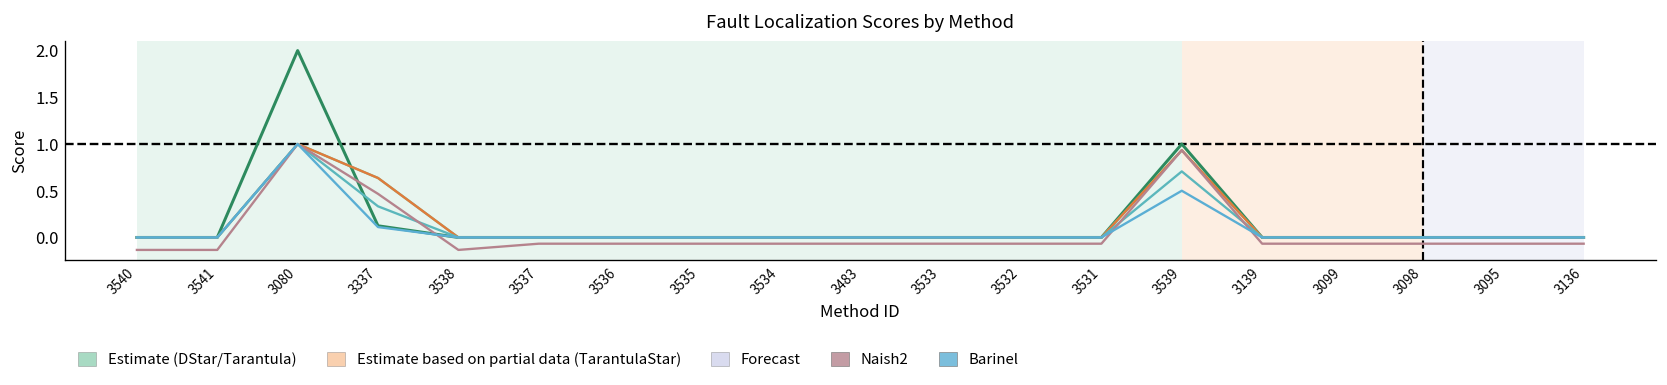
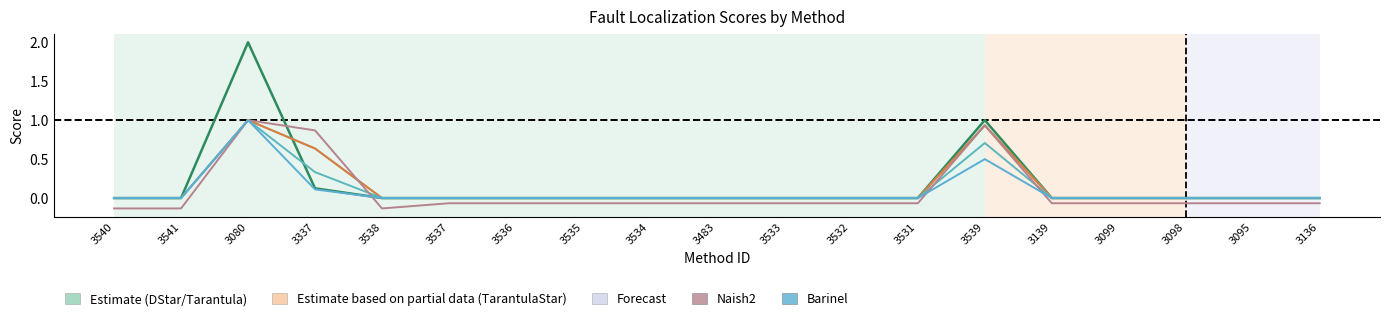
  {
    "Naish2": {
      "3540": -0.1,
      "3541": -0.1,
-     "3337": 0.5,
+     "3337": 0.9,
      "3538": -0.1,
      "3537": -0.1,
      "3536": -0.1,
      "3535": -0.1,
      "3534": -0.1,
      "3483": -0.1,
      "3533": -0.1,
      "3532": -0.1,
      "3531": -0.1,
      "3139": -0.1,
      "3099": -0.1,
      "3098": -0.1,
      "3095": -0.1,
      "3136": -0.1
    }
  }
